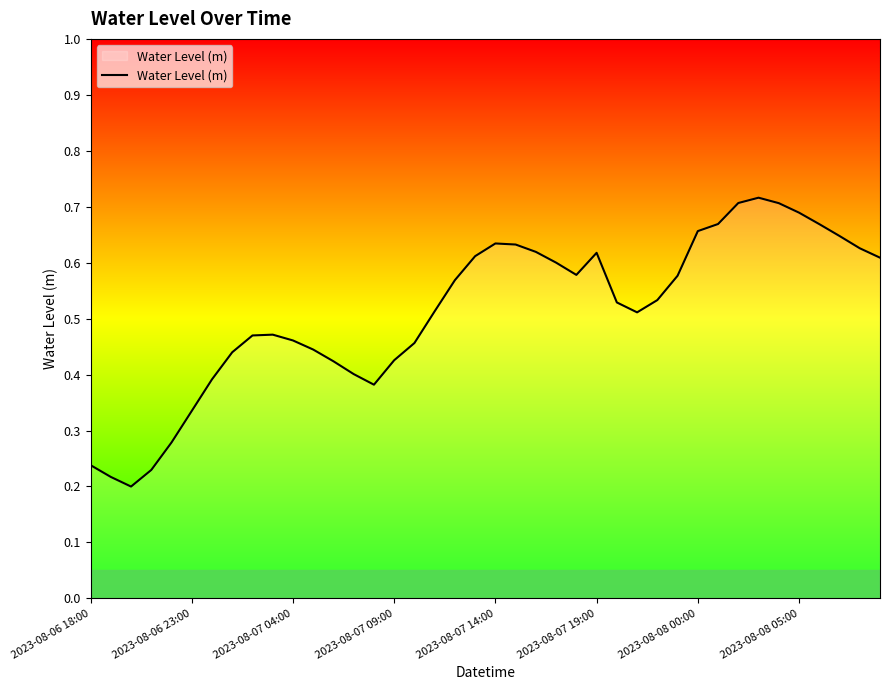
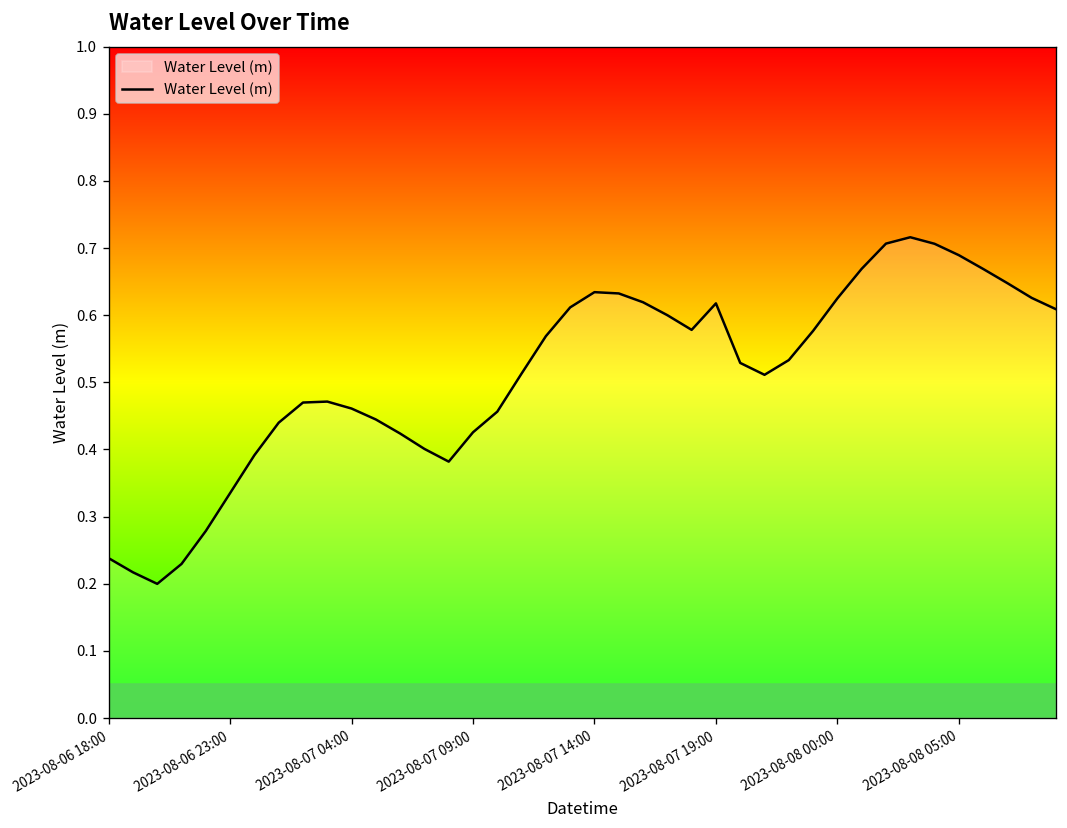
  {
    "2023-08-06 18:00": 0.24,
    "2023-08-06 23:00": 0.34,
    "2023-08-07 04:00": 0.46,
    "2023-08-07 09:00": 0.43,
    "2023-08-07 14:00": 0.63,
    "2023-08-07 19:00": 0.62,
-   "2023-08-08 00:00": 0.66,
+   "2023-08-08 00:00": 0.63,
    "2023-08-08 05:00": 0.69
  }
